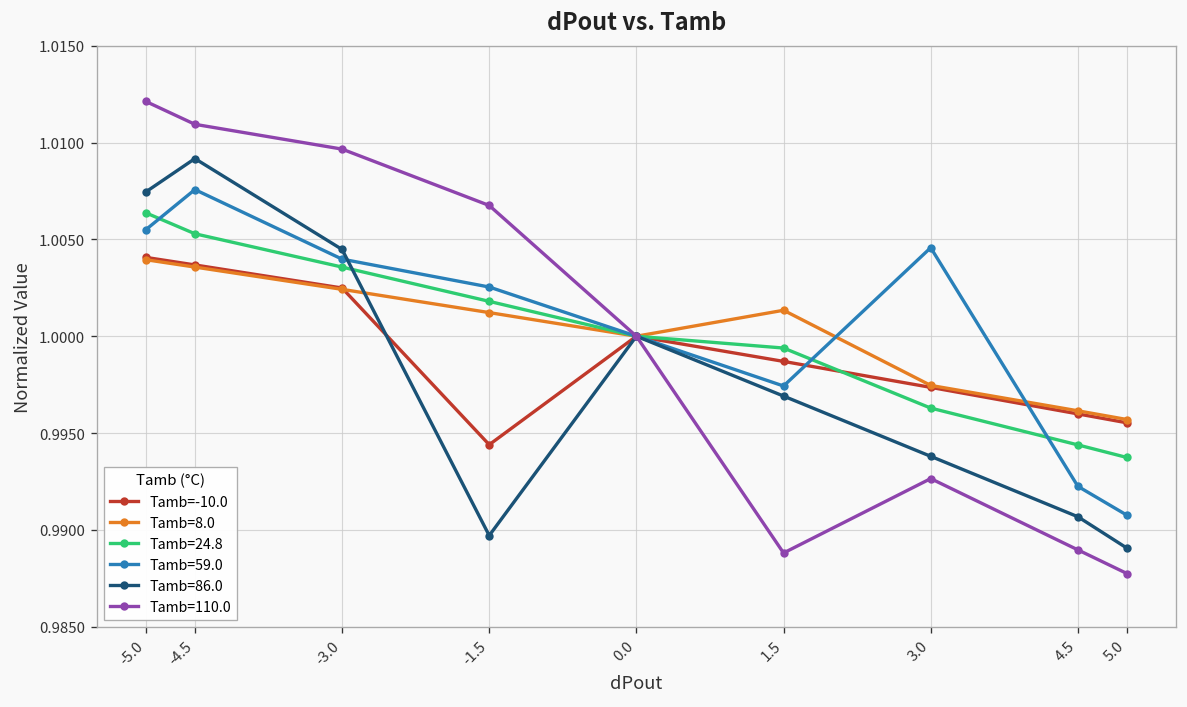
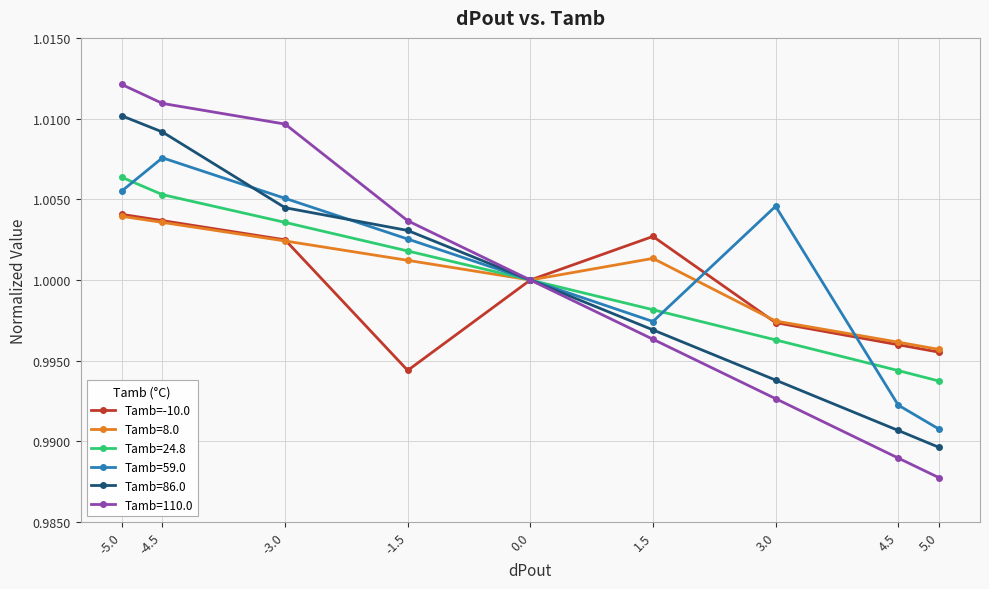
  {
    "Tamb=-10.0": {
      "-1.5": 0.9944,
-     "1.5": 0.9987,
+     "1.5": 1.0027,
      "5.0": 0.9955
    },
    "Tamb=8.0": {
      "-1.5": 1.0012,
      "1.5": 1.0013,
      "5.0": 0.9957
    },
    "Tamb=24.8": {
      "-5.0": 1.0064,
      "-4.5": 1.0053,
      "-3.0": 1.0036,
      "-1.5": 1.0018,
-     "1.5": 0.9994,
+     "1.5": 0.9982,
      "3.0": 0.9963,
      "4.5": 0.9944,
      "5.0": 0.9937
    },
    "Tamb=59.0": {
      "-5.0": 1.0055,
      "-4.5": 1.0076,
-     "-3.0": 1.0040,
+     "-3.0": 1.0051,
      "-1.5": 1.0025,
      "1.5": 0.9974,
      "3.0": 1.0046,
      "4.5": 0.9923,
      "5.0": 0.9908
    },
    "Tamb=86.0": {
-     "-5.0": 1.0075,
+     "-5.0": 1.0102,
      "-4.5": 1.0092,
      "-3.0": 1.0045,
-     "-1.5": 0.9897,
+     "-1.5": 1.0031,
      "1.5": 0.9969,
      "3.0": 0.9938,
      "4.5": 0.9907,
-     "5.0": 0.9891
+     "5.0": 0.9896
    },
    "Tamb=110.0": {
      "-5.0": 1.0121,
      "-4.5": 1.0109,
      "-3.0": 1.0097,
-     "-1.5": 1.0068,
-     "1.5": 0.9888,
+     "-1.5": 1.0037,
+     "1.5": 0.9963,
      "3.0": 0.9927,
      "4.5": 0.9890,
      "5.0": 0.9878
    }
  }
